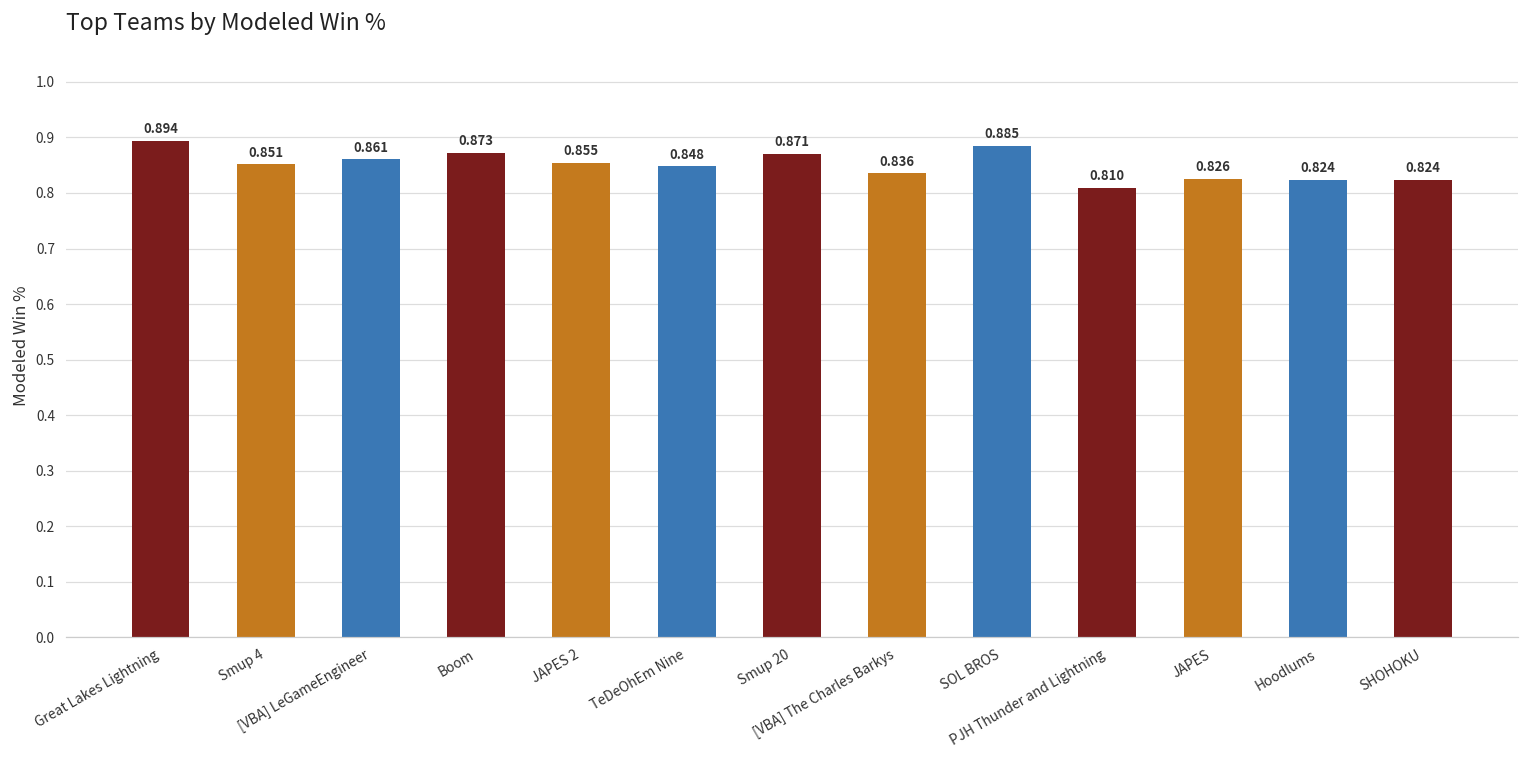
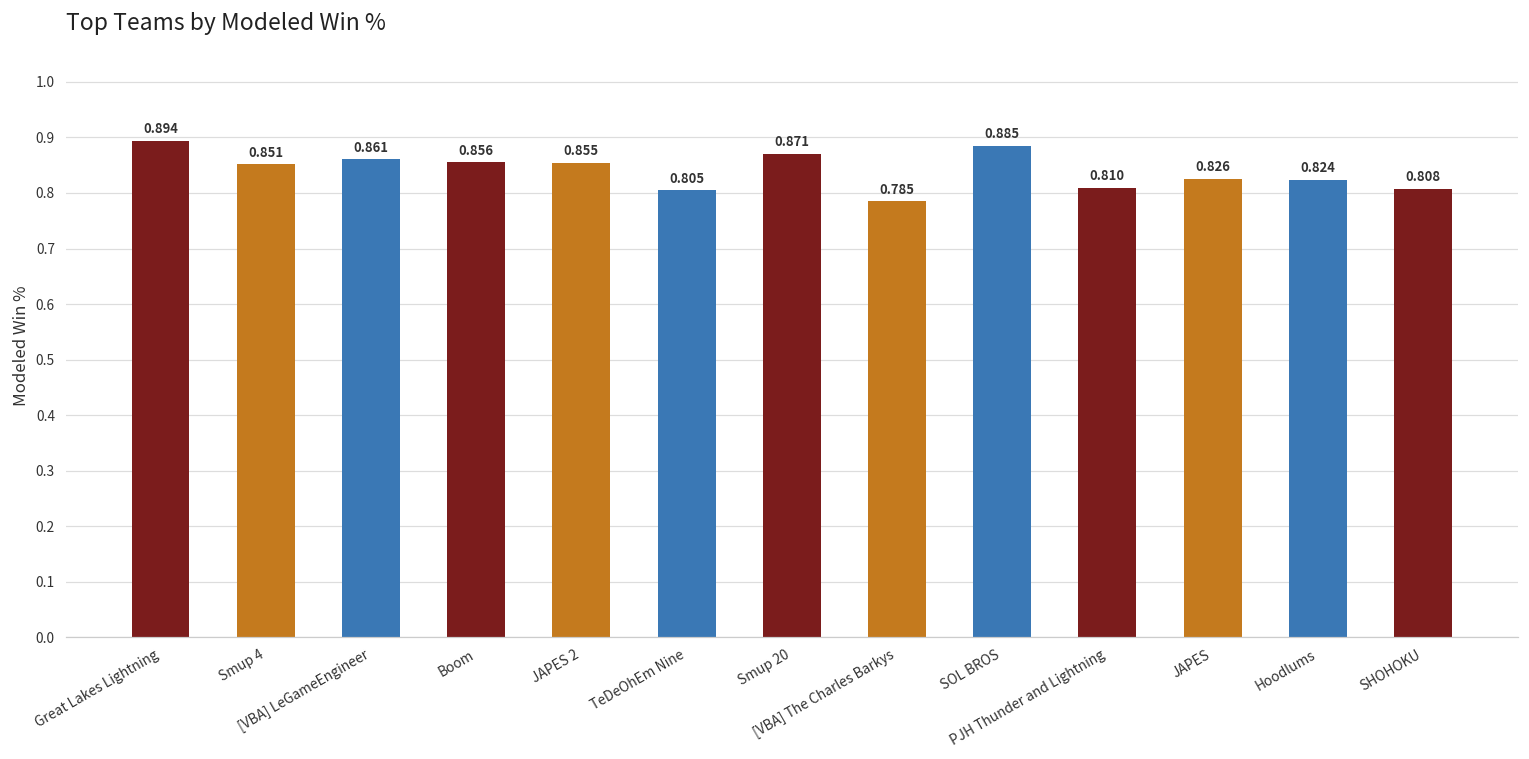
  {
    "Great Lakes Lightning": 0.894,
    "Smup 4": 0.851,
    "[VBA] LeGameEngineer": 0.861,
-   "Boom": 0.873,
+   "Boom": 0.856,
    "JAPES 2": 0.855,
-   "TeDeOhEm Nine": 0.848,
+   "TeDeOhEm Nine": 0.805,
    "Smup 20": 0.871,
-   "[VBA] The Charles Barkys": 0.836,
+   "[VBA] The Charles Barkys": 0.785,
    "SOL BROS": 0.885,
    "PJH Thunder and Lightning": 0.810,
    "JAPES": 0.826,
    "Hoodlums": 0.824,
-   "SHOHOKU": 0.824
+   "SHOHOKU": 0.808
  }
